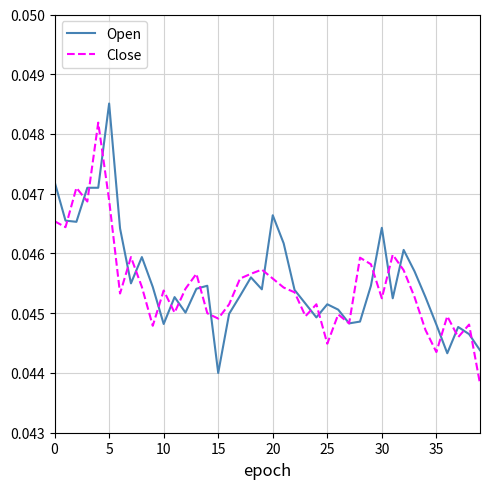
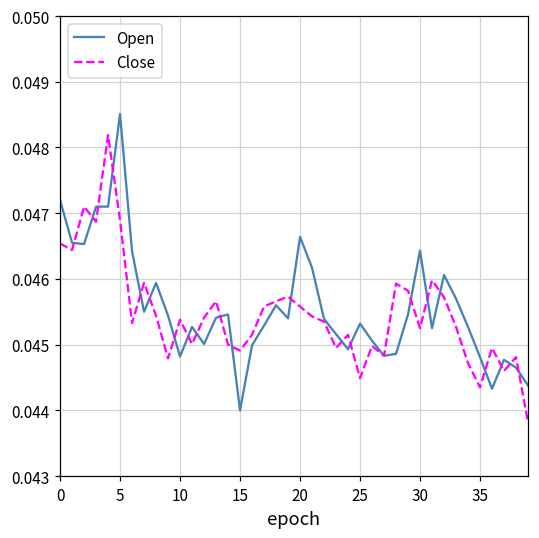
  {
    "Open": {
      "0": 0.0472,
      "5": 0.0485,
      "10": 0.0448,
      "15": 0.0440,
      "20": 0.0466,
-     "25": 0.0452,
+     "25": 0.0453,
      "30": 0.0464,
      "35": 0.0448
    },
    "Close": {
      "0": 0.0465,
      "5": 0.0469,
      "10": 0.0454,
      "15": 0.0449,
      "20": 0.0456,
      "25": 0.0445,
      "30": 0.0453,
      "35": 0.0444
    }
  }
